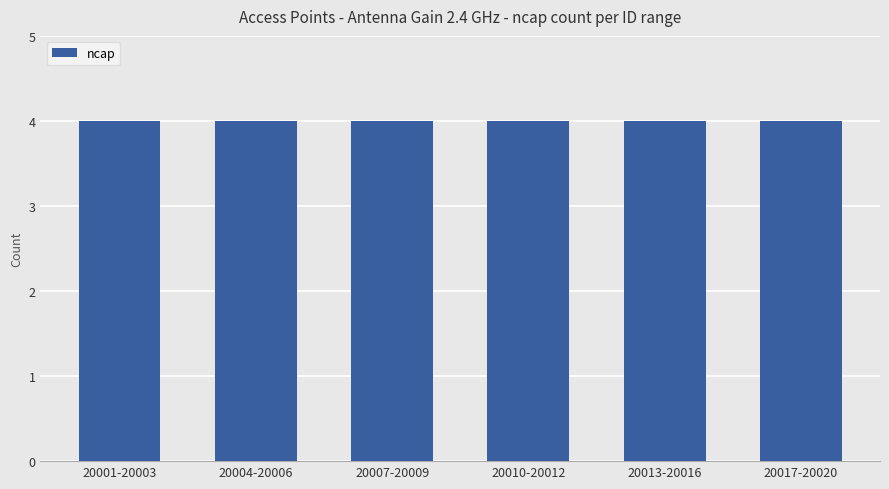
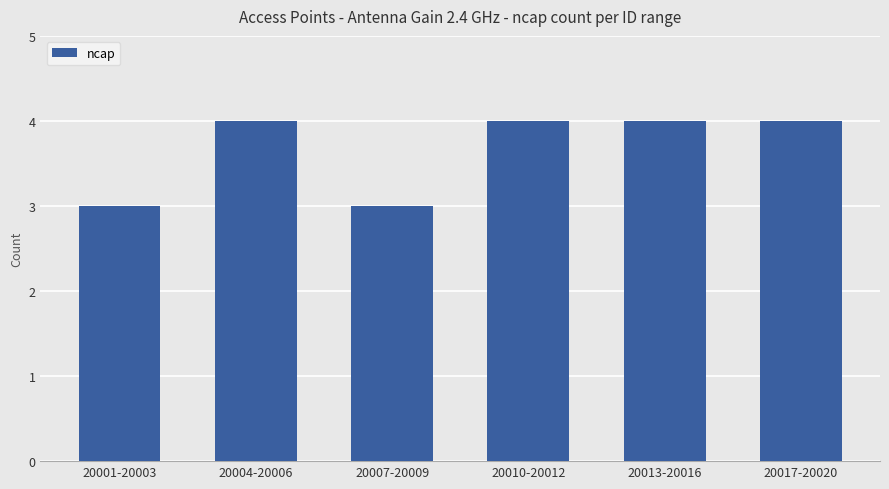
  {
-   "20001-20003": 4,
+   "20001-20003": 3,
    "20004-20006": 4,
-   "20007-20009": 4,
+   "20007-20009": 3,
    "20010-20012": 4,
    "20013-20016": 4,
    "20017-20020": 4
  }
